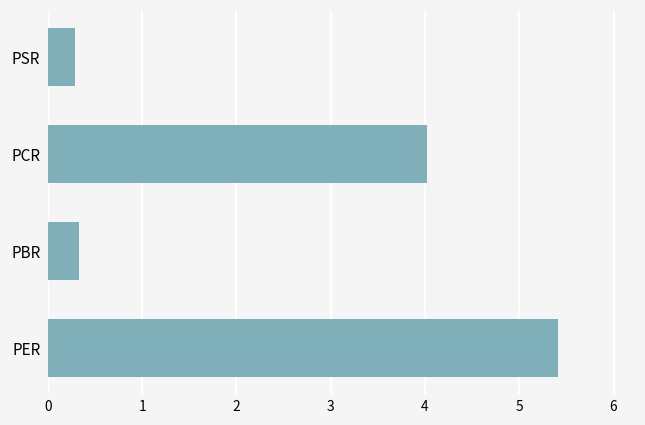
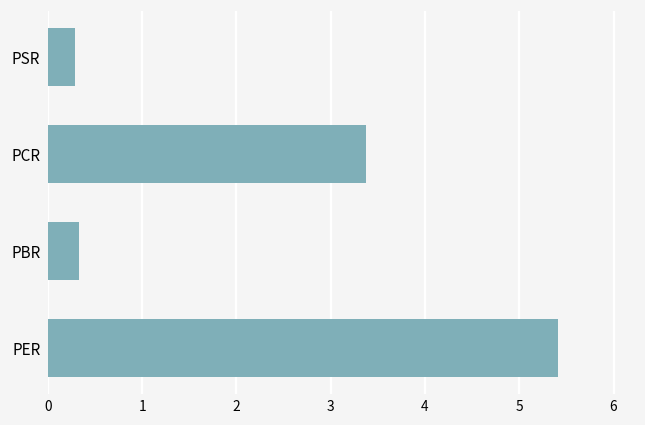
  {
    "PSR": 0.3,
-   "PCR": 4.0,
+   "PCR": 3.4,
    "PBR": 0.3,
    "PER": 5.4
  }
